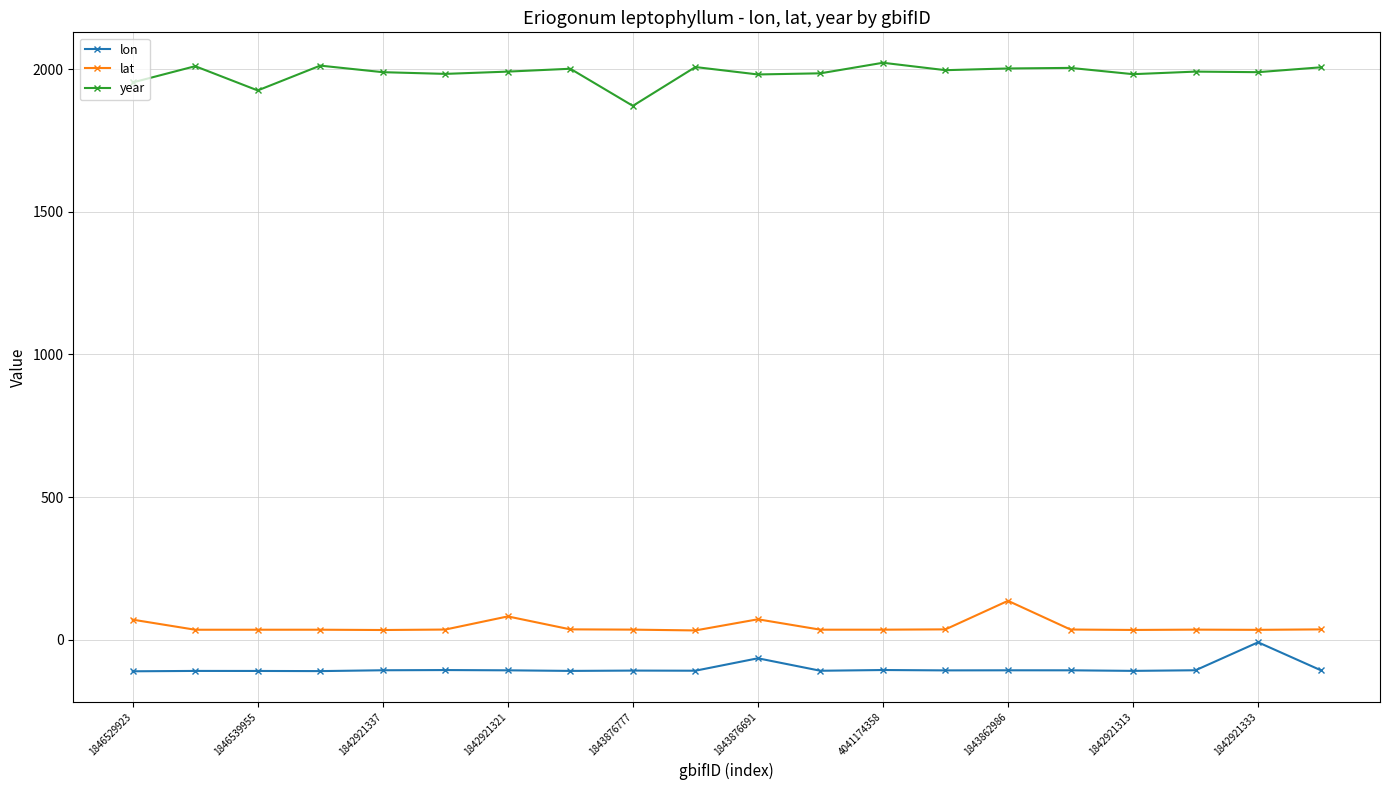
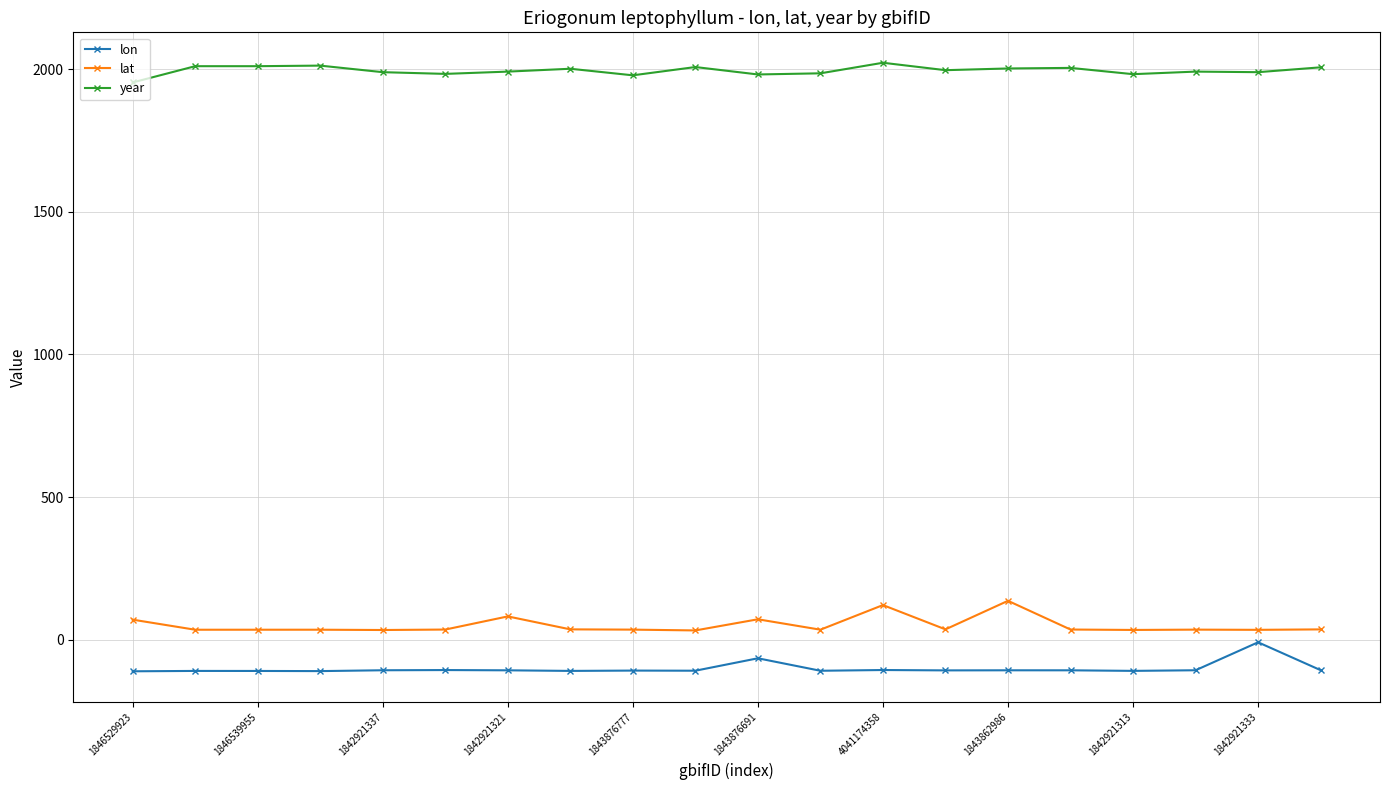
  {
    "lon": {
      "1846529923": -110,
      "1846539955": -110,
      "1842921337": -110,
      "1842921321": -110,
      "1843876777": -110,
      "1843876691": -60,
      "4041174358": -110,
      "1843862986": -110,
      "1842921313": -110,
      "1842921333": -10
    },
    "lat": {
      "1846529923": 70,
      "1846539955": 40,
      "1842921337": 30,
      "1842921321": 80,
      "1843876777": 40,
      "1843876691": 70,
-     "4041174358": 40,
+     "4041174358": 120,
      "1843862986": 140,
      "1842921313": 30,
      "1842921333": 30
    },
    "year": {
-     "1846539955": 1930,
+     "1846539955": 2010,
      "1842921337": 1990,
      "1842921321": 1990,
-     "1843876777": 1870,
+     "1843876777": 1980,
      "1843876691": 1980,
      "4041174358": 2020,
      "1843862986": 2000,
      "1842921313": 1980,
      "1842921333": 1990
    }
  }
